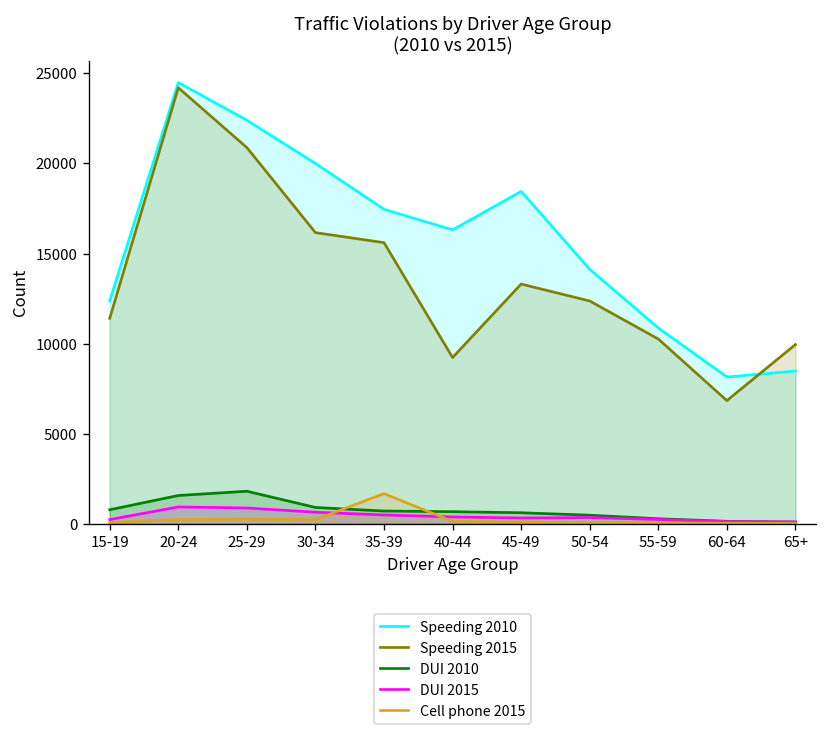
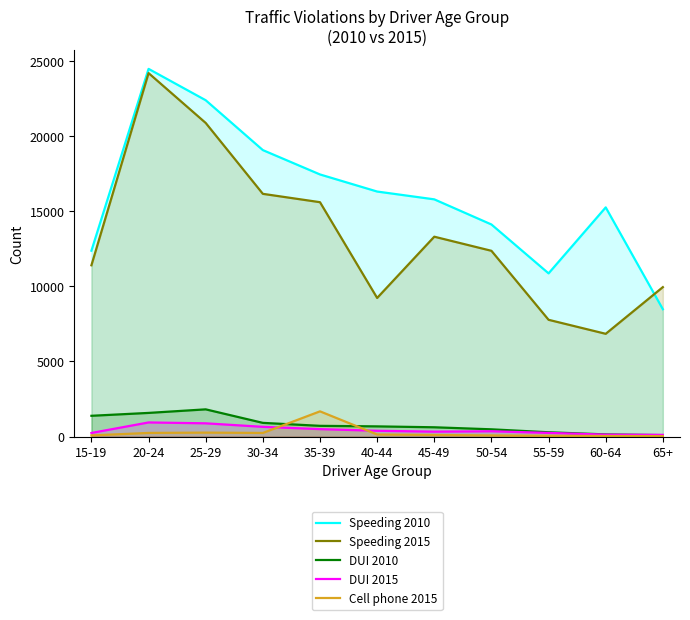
  {
    "Speeding 2010": {
      "15-19": 12400,
      "20-24": 24500,
      "25-29": 22400,
-     "30-34": 20000,
+     "30-34": 19100,
      "35-39": 17500,
      "40-44": 16300,
-     "45-49": 18400,
+     "45-49": 15800,
      "50-54": 14100,
      "55-59": 10900,
-     "60-64": 8200,
+     "60-64": 15300,
      "65+": 8500
    },
    "Speeding 2015": {
      "15-19": 11400,
      "20-24": 24200,
      "25-29": 20900,
      "30-34": 16200,
      "35-39": 15600,
      "40-44": 9200,
      "45-49": 13300,
      "50-54": 12400,
-     "55-59": 10300,
+     "55-59": 7800,
      "60-64": 6800,
      "65+": 10000
    },
    "DUI 2010": {
-     "15-19": 800,
+     "15-19": 1400,
      "20-24": 1600,
      "25-29": 1800,
      "30-34": 900,
      "35-39": 700,
      "40-44": 700,
      "45-49": 600
    },
    "DUI 2015": {
      "20-24": 900,
      "25-29": 900,
      "30-34": 600,
      "35-39": 500,
      "40-44": 400,
      "45-49": 300
    },
    "Cell phone 2015": {
      "20-24": 200,
      "25-29": 300,
      "30-34": 200,
      "35-39": 1700,
      "40-44": 100,
      "45-49": 100,
      "50-54": 100,
      "55-59": 100
    }
  }
